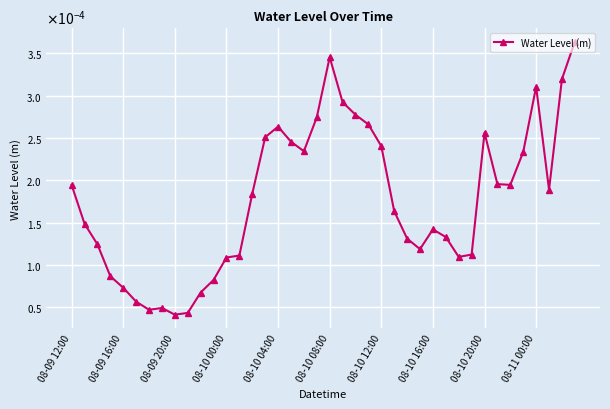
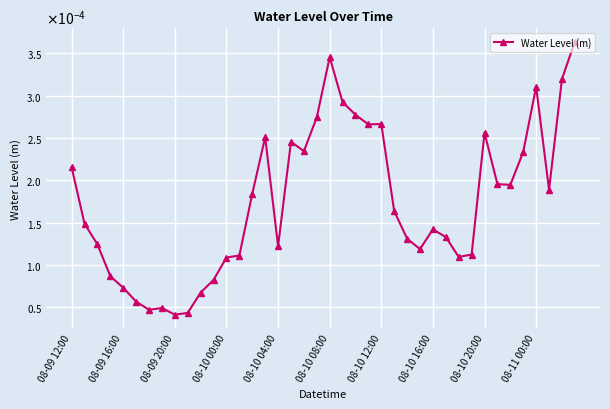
  {
-   "08-09 12:00": 0.00019,
+   "08-09 12:00": 0.00022,
    "08-09 16:00": 0.00007,
    "08-09 20:00": 0.00004,
    "08-10 00:00": 0.00011,
-   "08-10 04:00": 0.00026,
+   "08-10 04:00": 0.00012,
    "08-10 08:00": 0.00035,
-   "08-10 12:00": 0.00024,
+   "08-10 12:00": 0.00027,
    "08-10 16:00": 0.00014,
    "08-10 20:00": 0.00026,
    "08-11 00:00": 0.00031
  }
